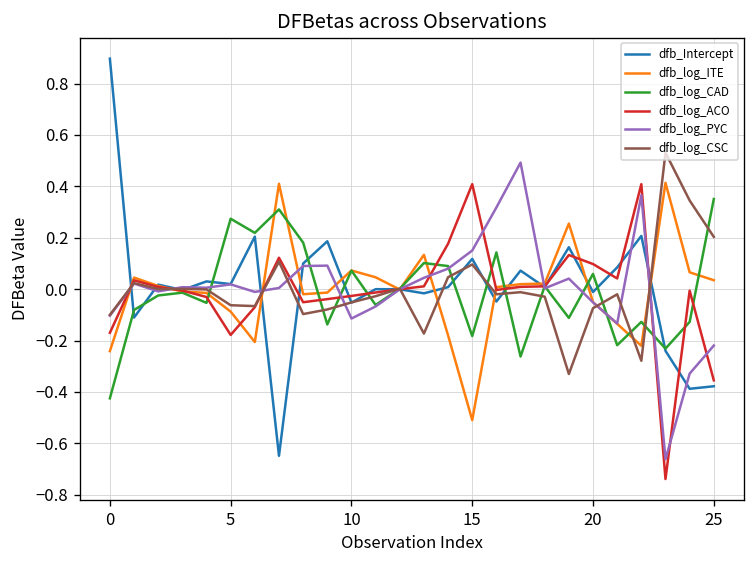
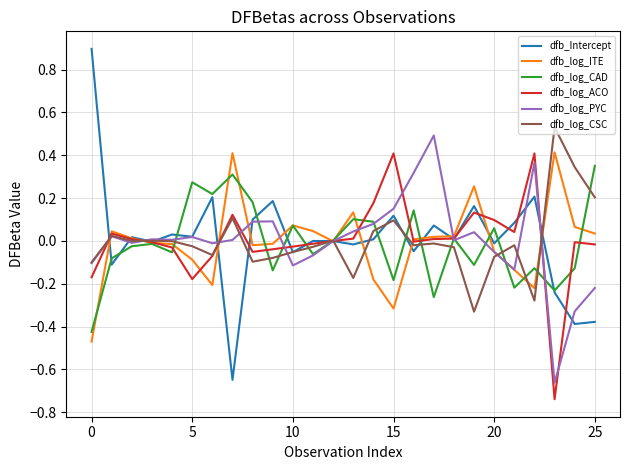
  {
    "dfb_Intercept": {
      "0": 0.90,
      "15": 0.12,
      "20": -0.01,
      "25": -0.38
    },
    "dfb_log_ITE": {
-     "0": -0.24,
+     "0": -0.47,
      "5": -0.09,
-     "15": -0.51,
+     "15": -0.32,
      "25": 0.03
    },
    "dfb_log_CAD": {
      "0": -0.43,
      "5": 0.27,
      "15": -0.18,
      "20": 0.06,
      "25": 0.35
    },
    "dfb_log_ACO": {
      "0": -0.17,
      "5": -0.18,
      "10": -0.03,
      "15": 0.41,
      "20": 0.10,
-     "25": -0.36
+     "25": -0.02
    },
    "dfb_log_PYC": {
      "10": -0.11,
      "15": 0.15,
      "25": -0.22
    },
    "dfb_log_CSC": {
-     "5": -0.06,
+     "5": -0.02,
      "15": 0.10,
      "20": -0.07,
      "25": 0.20
    }
  }
